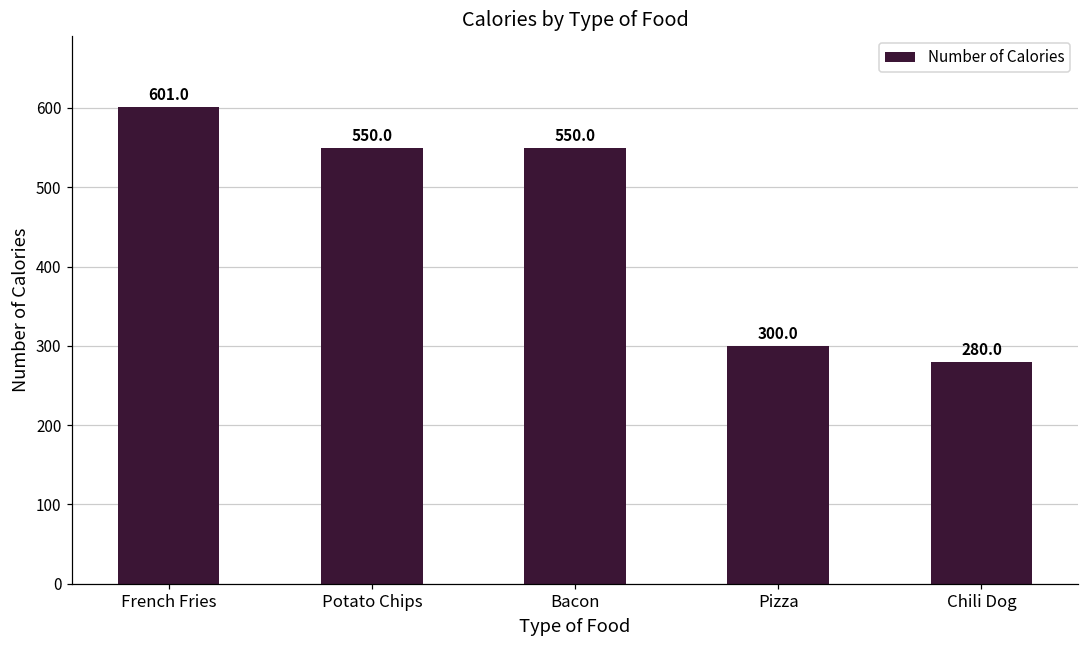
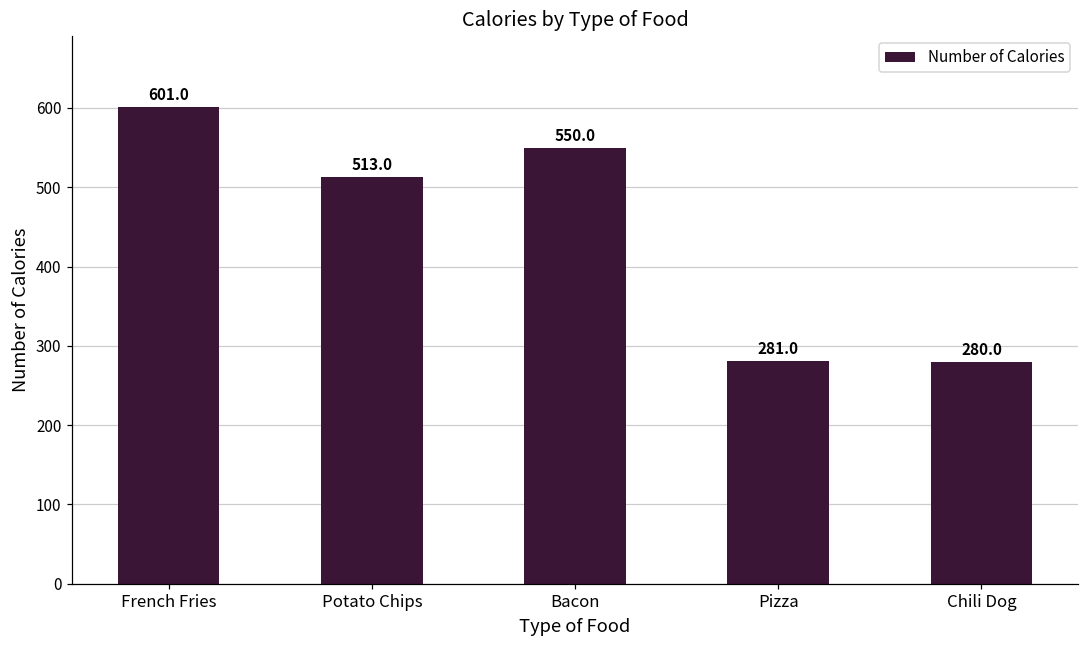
  {
    "French Fries": 601.0,
-   "Potato Chips": 550.0,
+   "Potato Chips": 513.0,
    "Bacon": 550.0,
-   "Pizza": 300.0,
+   "Pizza": 281.0,
    "Chili Dog": 280.0
  }
